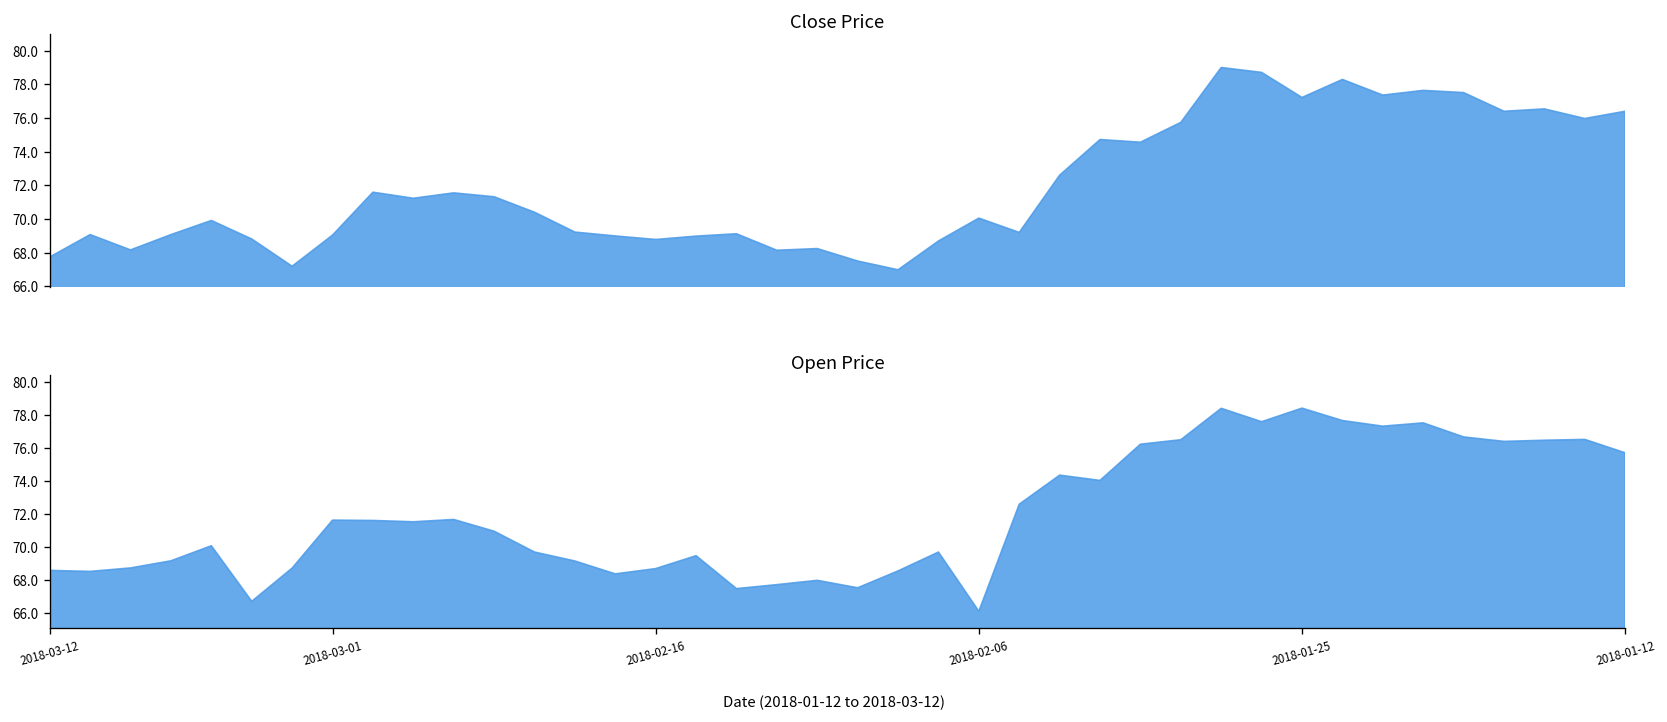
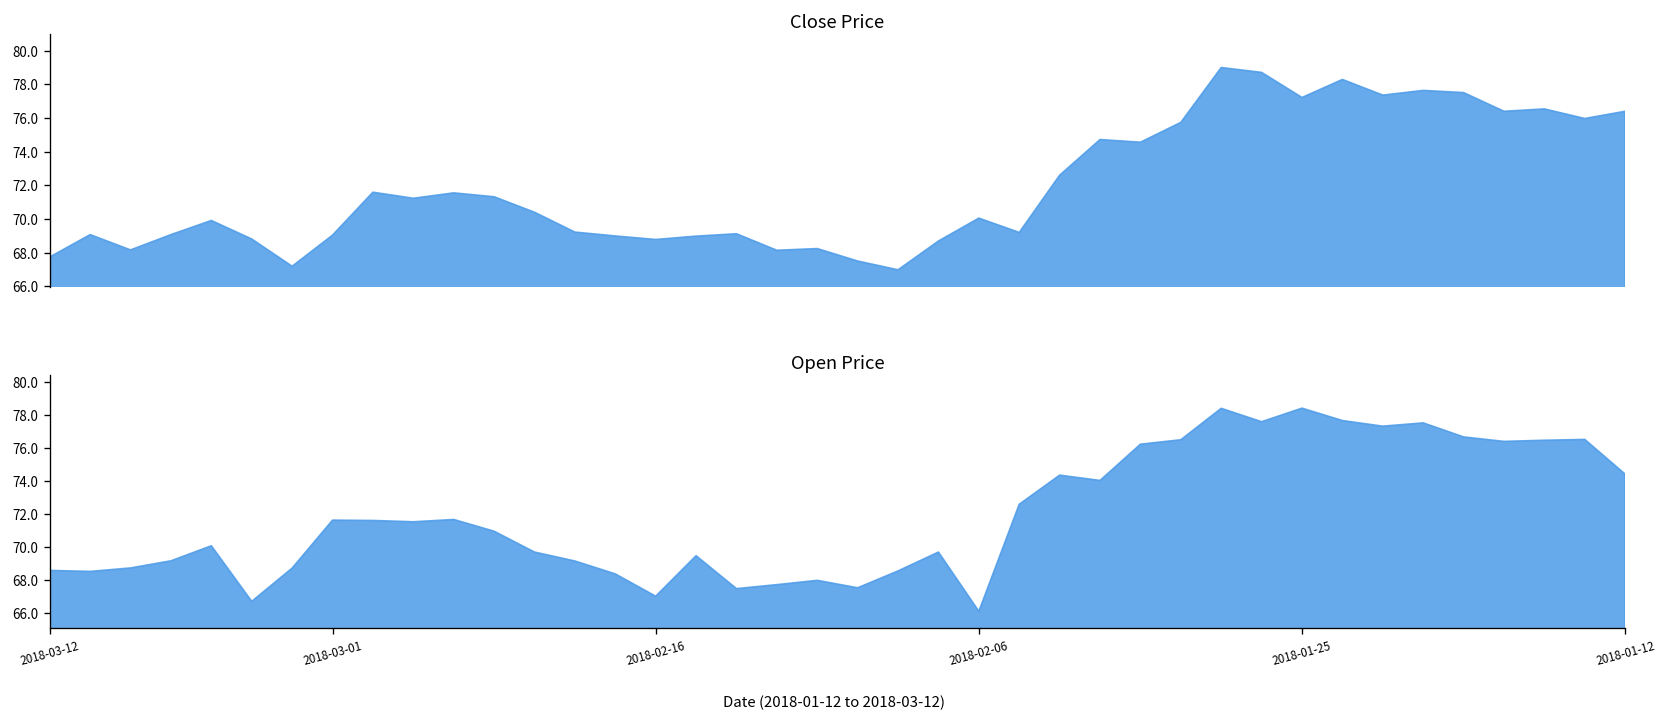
  {
    "Open Price": {
      "2018-03-12": 68.6,
      "2018-03-01": 71.6,
-     "2018-02-16": 68.7,
+     "2018-02-16": 67.0,
      "2018-02-06": 66.1,
      "2018-01-25": 78.4,
-     "2018-01-12": 75.7
+     "2018-01-12": 74.4
    }
  }
